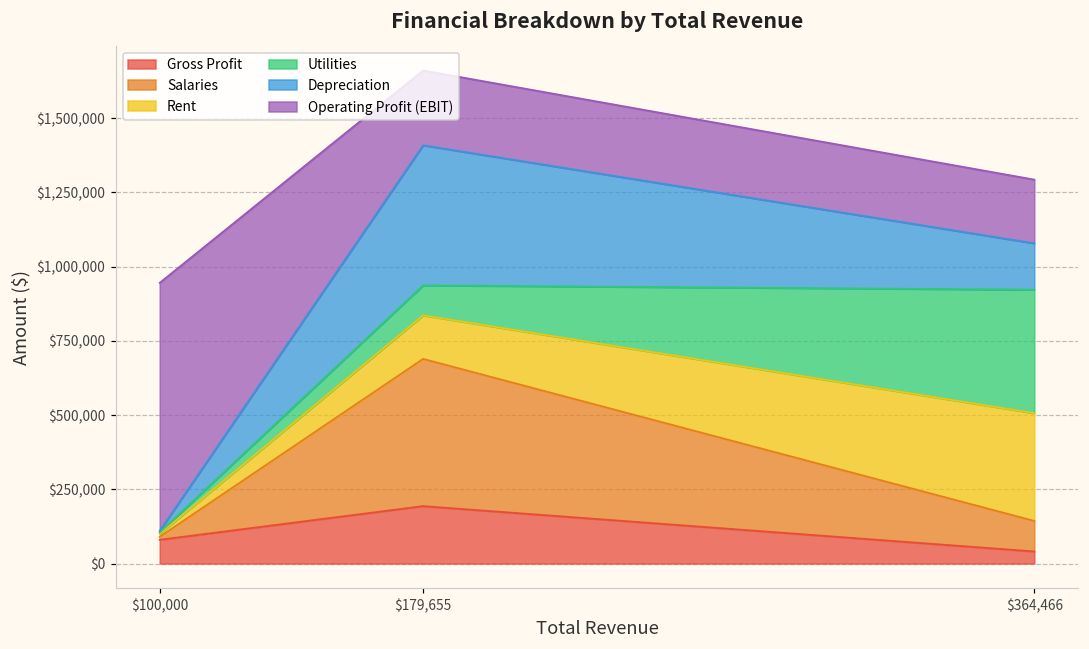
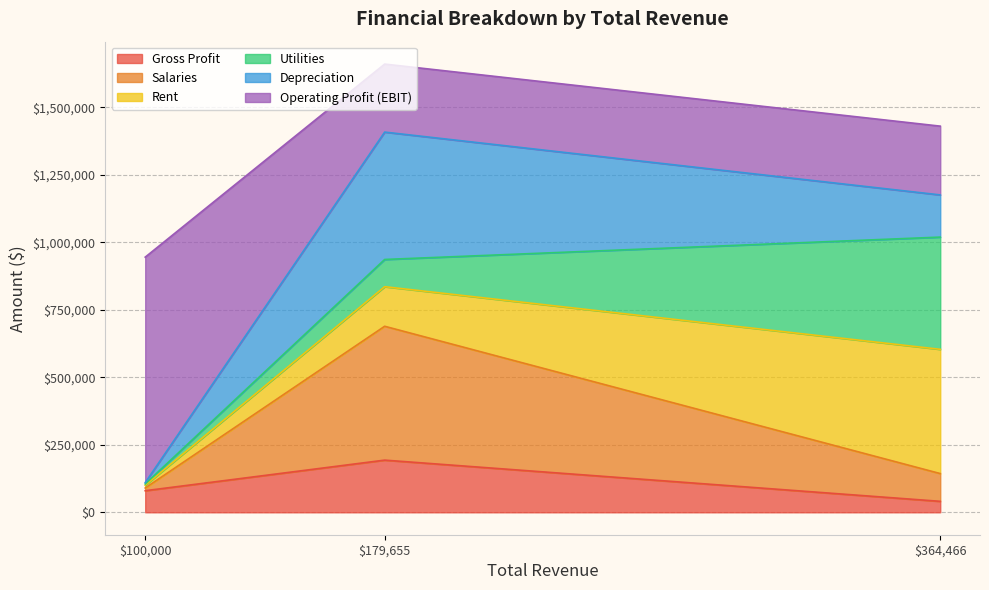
  {
    "Rent": {
      "$179,655": "$150,000",
-     "$364,466": "$360,000"
+     "$364,466": "$460,000"
    },
    "Utilities": {
      "$179,655": "$100,000",
      "$364,466": "$420,000"
    },
    "Depreciation": {
      "$179,655": "$470,000",
      "$364,466": "$160,000"
    },
    "Operating Profit (EBIT)": {
      "$100,000": "$840,000",
-     "$364,466": "$210,000"
+     "$364,466": "$250,000"
    }
  }
